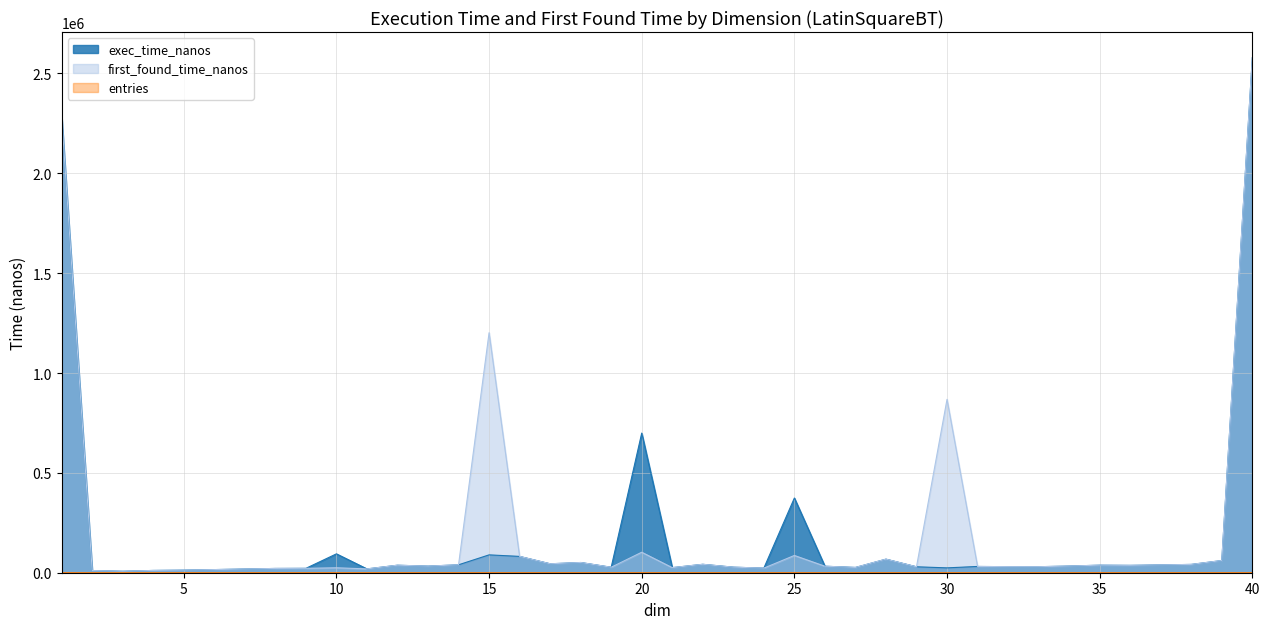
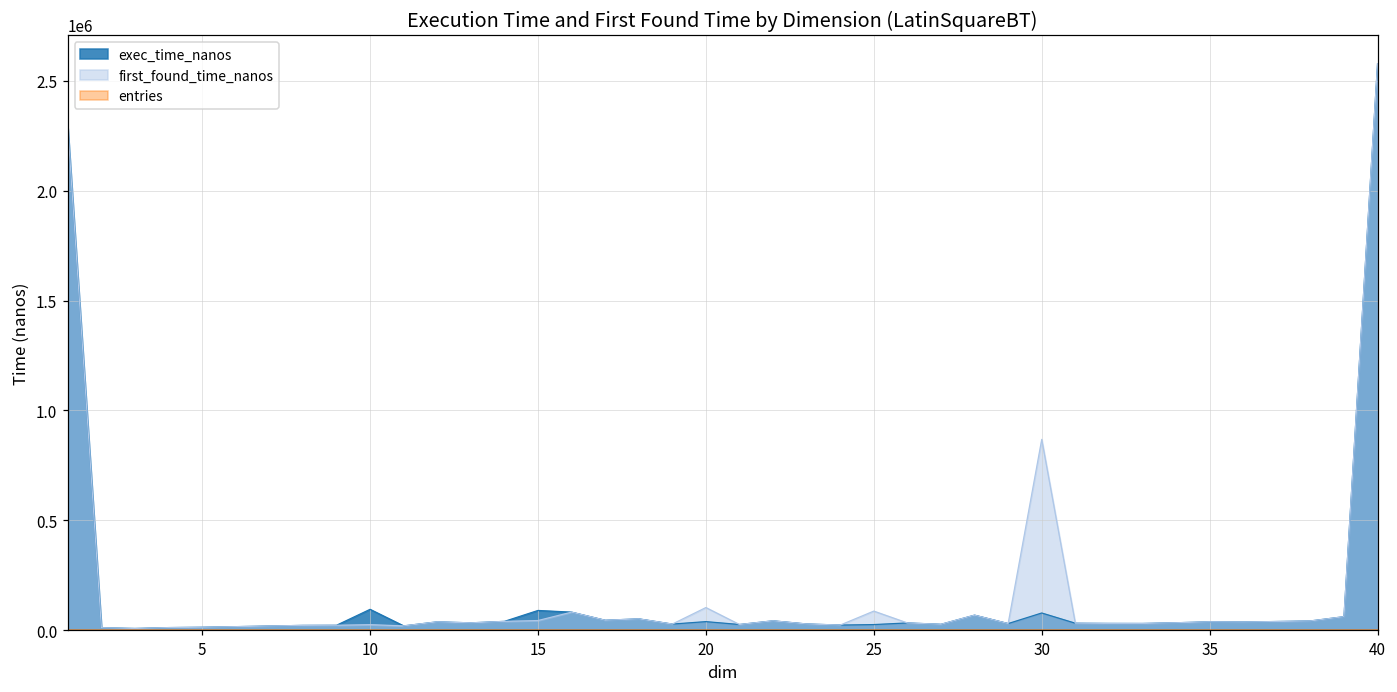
  {
    "exec_time_nanos": {
      "10": 90000,
      "15": 90000,
-     "20": 700000,
-     "25": 370000,
-     "30": 20000
+     "20": 40000,
+     "25": 30000,
+     "30": 80000
    },
    "first_found_time_nanos": {
      "10": 20000,
-     "15": 1200000,
+     "15": 40000,
      "20": 100000,
      "25": 90000,
      "30": 870000
    },
    "entries": {
      "5": 0,
      "10": 0,
      "15": 0,
      "20": 0,
      "25": 0,
      "30": 0,
      "35": 0,
      "40": 0
    }
  }
